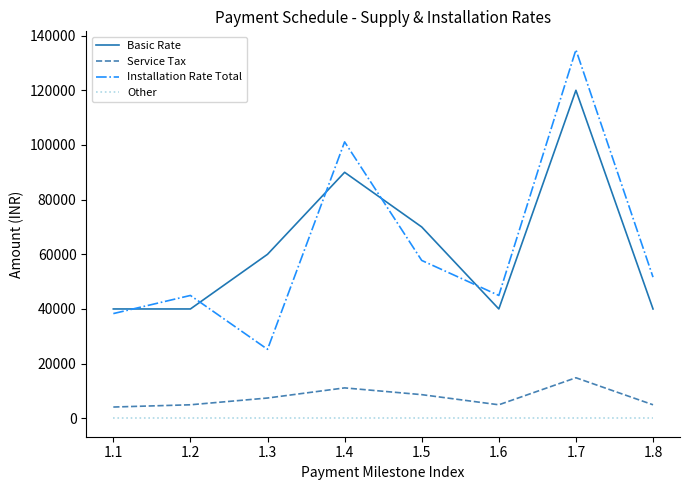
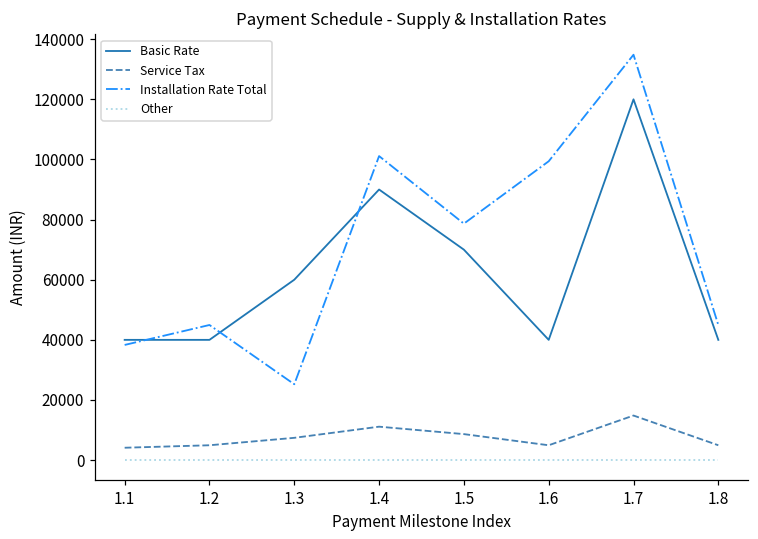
  {
    "Installation Rate Total": {
      "1.1": 38000,
      "1.2": 45000,
      "1.3": 25000,
      "1.4": 101000,
-     "1.5": 58000,
-     "1.6": 45000,
+     "1.5": 79000,
+     "1.6": 99000,
      "1.7": 135000,
-     "1.8": 52000
+     "1.8": 45000
    },
    "Other": {
      "1.1": 0,
      "1.2": 0,
      "1.3": 0,
      "1.4": 0,
      "1.5": 0,
      "1.6": 0,
      "1.7": 0,
      "1.8": 0
    }
  }
